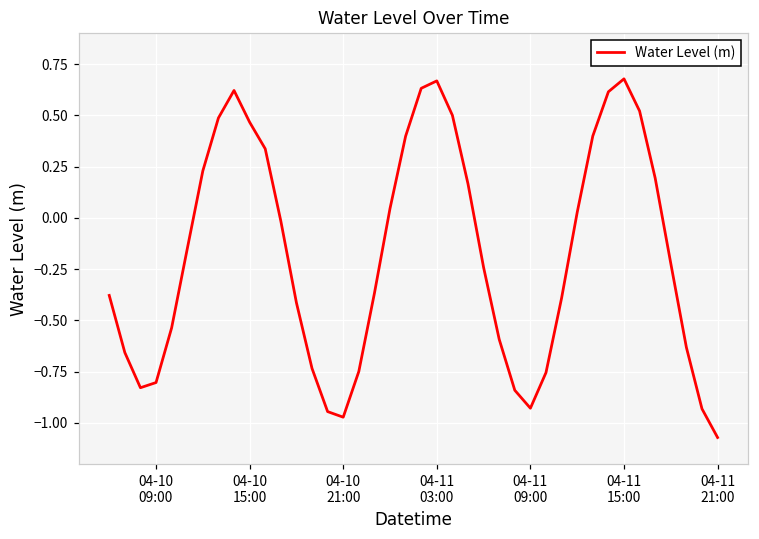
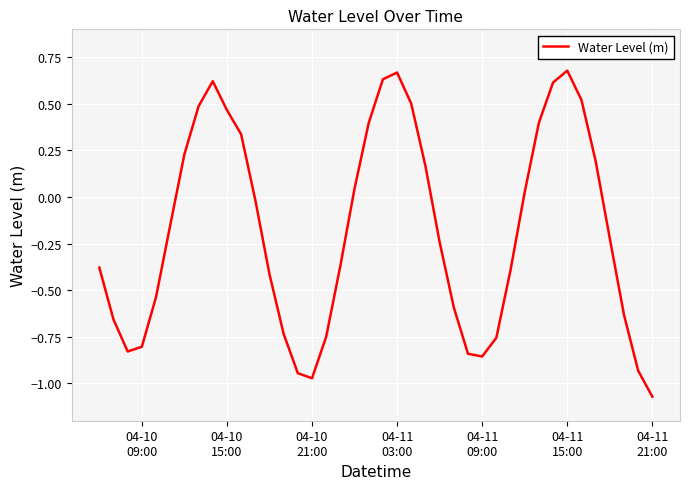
  {
    "04-10 09:00": -0.80,
    "04-10 15:00": 0.47,
    "04-10 21:00": -0.97,
    "04-11 03:00": 0.67,
-   "04-11 09:00": -0.93,
+   "04-11 09:00": -0.86,
    "04-11 15:00": 0.68,
    "04-11 21:00": -1.07
  }
